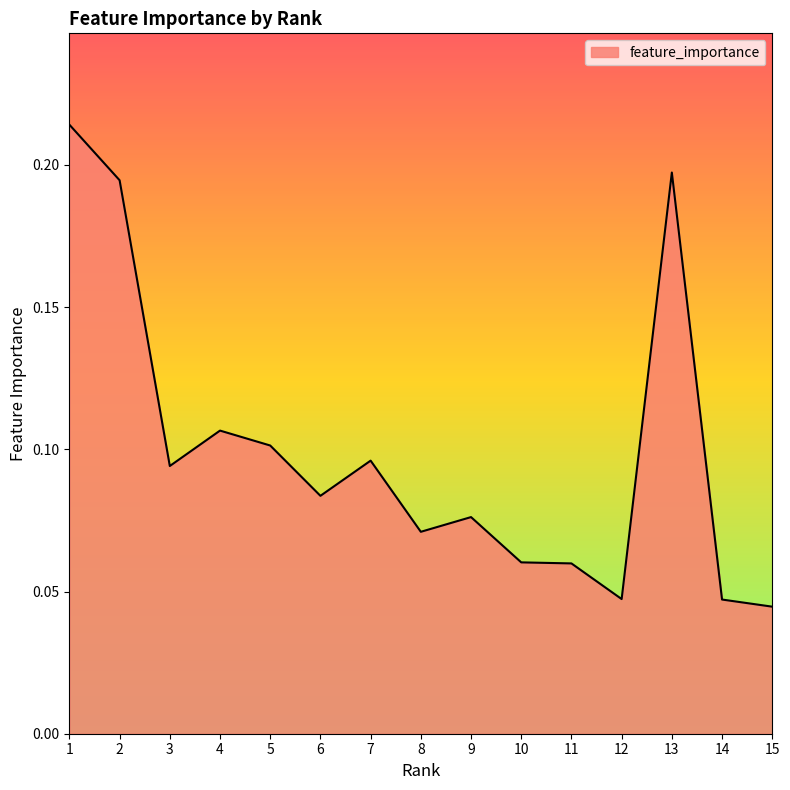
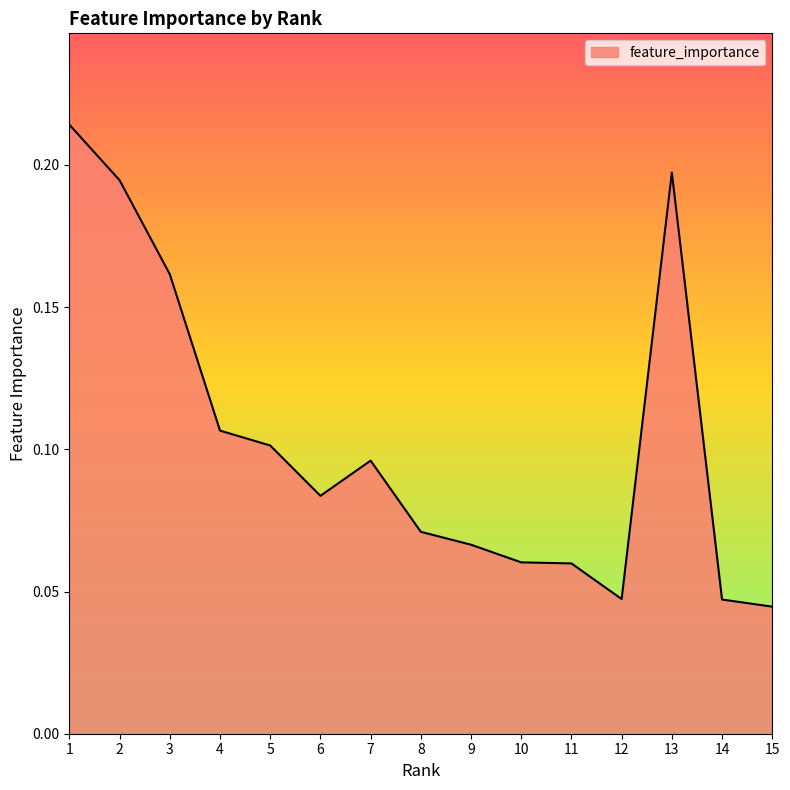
  {
    "1": 0.214,
    "2": 0.195,
-   "3": 0.094,
+   "3": 0.162,
    "4": 0.107,
    "5": 0.101,
    "6": 0.084,
    "7": 0.096,
    "8": 0.071,
-   "9": 0.076,
+   "9": 0.066,
    "10": 0.060,
    "11": 0.060,
    "12": 0.047,
    "13": 0.197,
    "14": 0.047,
    "15": 0.045
  }
